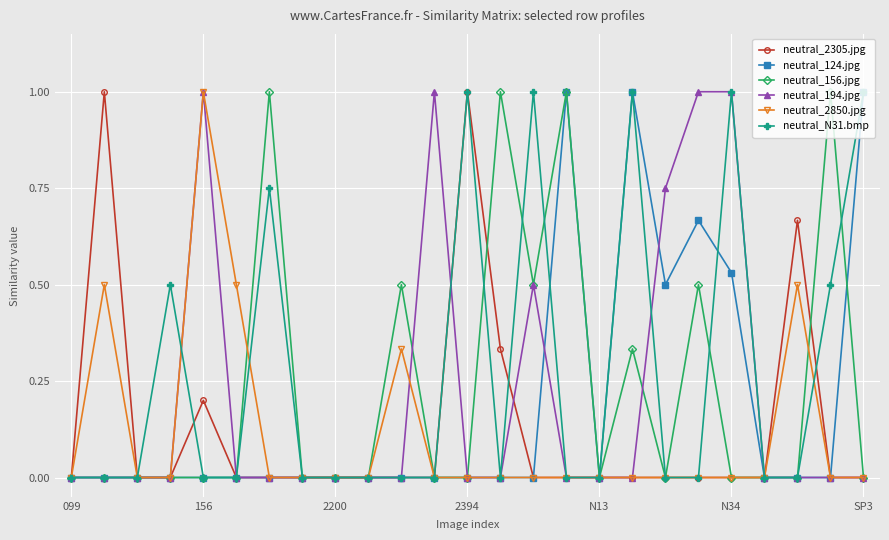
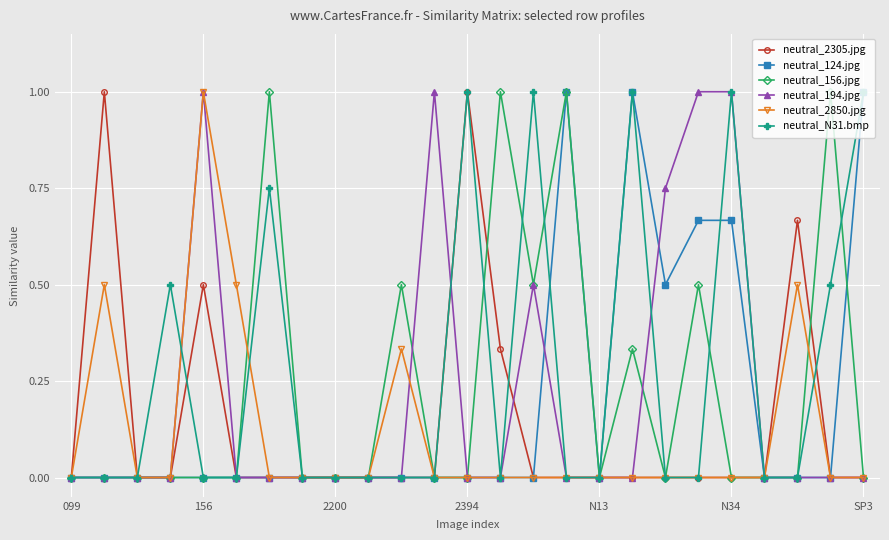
  {
    "neutral_2305.jpg": {
-     "156": 0.2
+     "156": 0.5
    },
    "neutral_124.jpg": {
-     "N34": 0.53
+     "N34": 0.67
    }
  }
